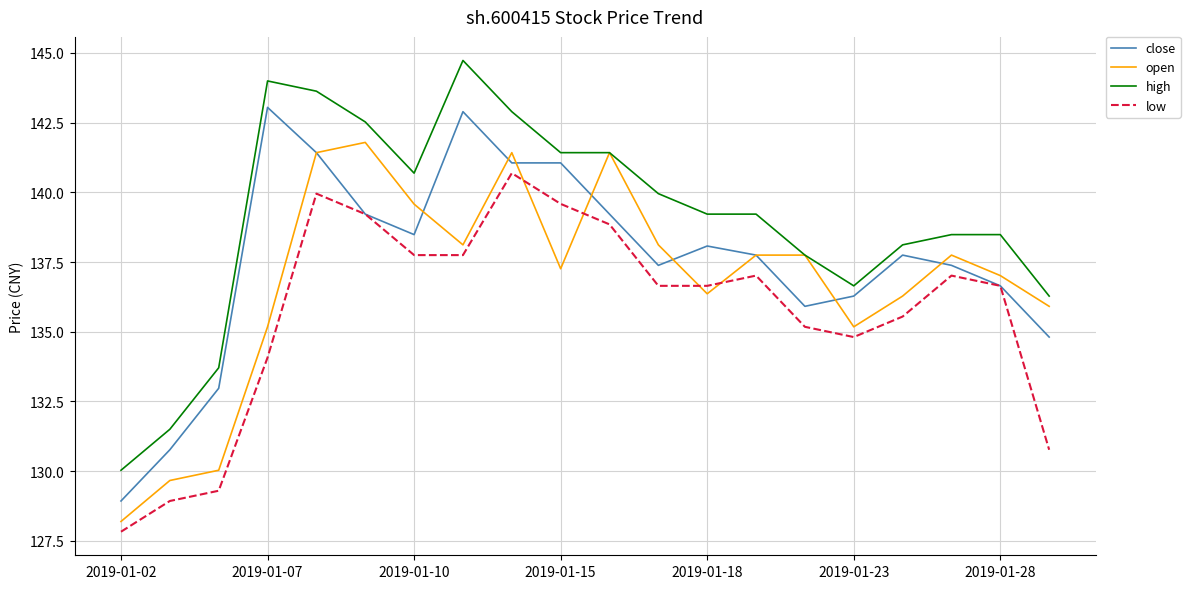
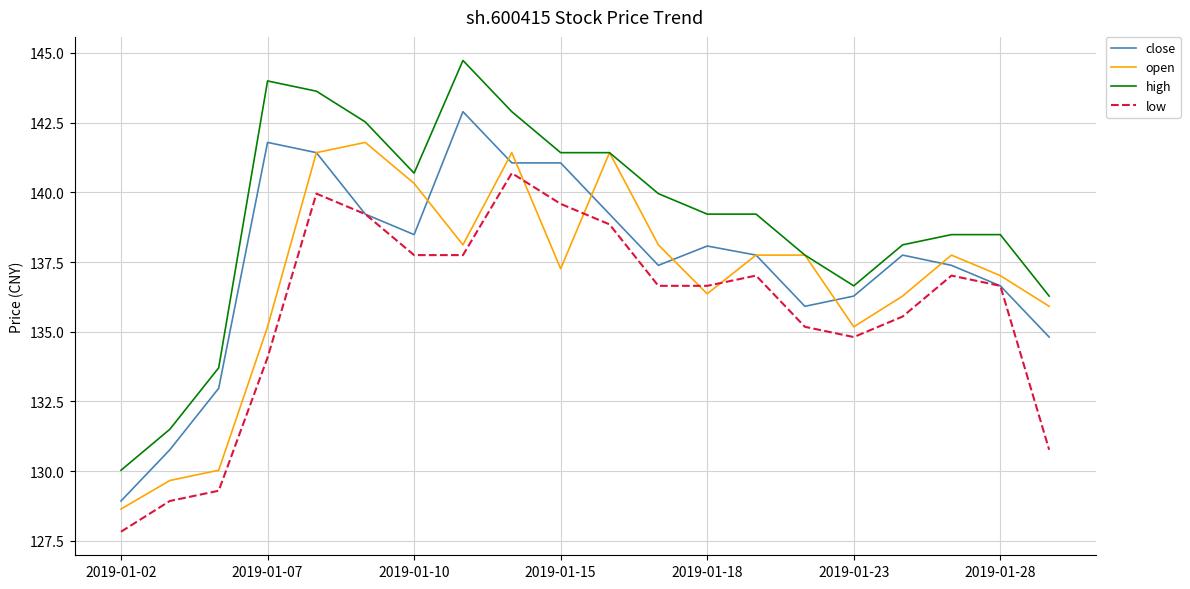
  {
    "close": {
      "2019-01-02": 128.9,
-     "2019-01-07": 143.0,
+     "2019-01-07": 141.8,
      "2019-01-10": 138.5,
      "2019-01-15": 141.1,
      "2019-01-18": 138.1,
      "2019-01-23": 136.3
    },
    "open": {
-     "2019-01-02": 128.2,
+     "2019-01-02": 128.6,
      "2019-01-07": 135.2,
-     "2019-01-10": 139.6,
+     "2019-01-10": 140.3,
      "2019-01-15": 137.3,
      "2019-01-18": 136.4,
      "2019-01-23": 135.2,
      "2019-01-28": 137.0
    },
    "high": {
      "2019-01-02": 130.0,
      "2019-01-07": 144.0,
      "2019-01-10": 140.7,
      "2019-01-15": 141.4,
      "2019-01-18": 139.2,
      "2019-01-23": 136.6,
      "2019-01-28": 138.5
    },
    "low": {
      "2019-01-02": 127.8,
      "2019-01-07": 134.1,
      "2019-01-10": 137.7,
      "2019-01-15": 139.6,
      "2019-01-18": 136.6,
      "2019-01-23": 134.8
    }
  }
